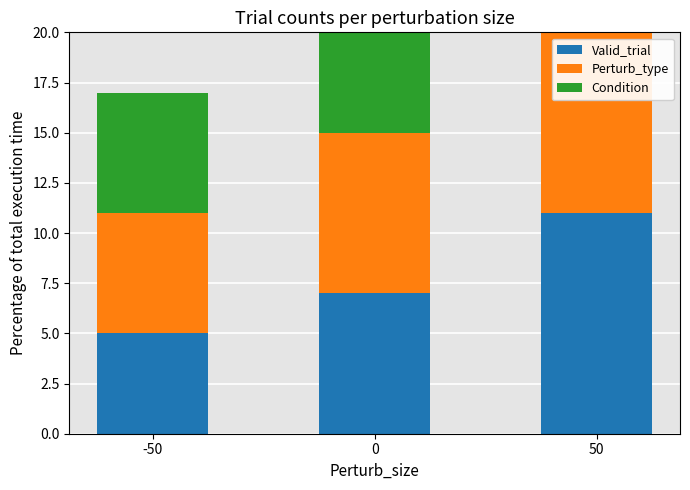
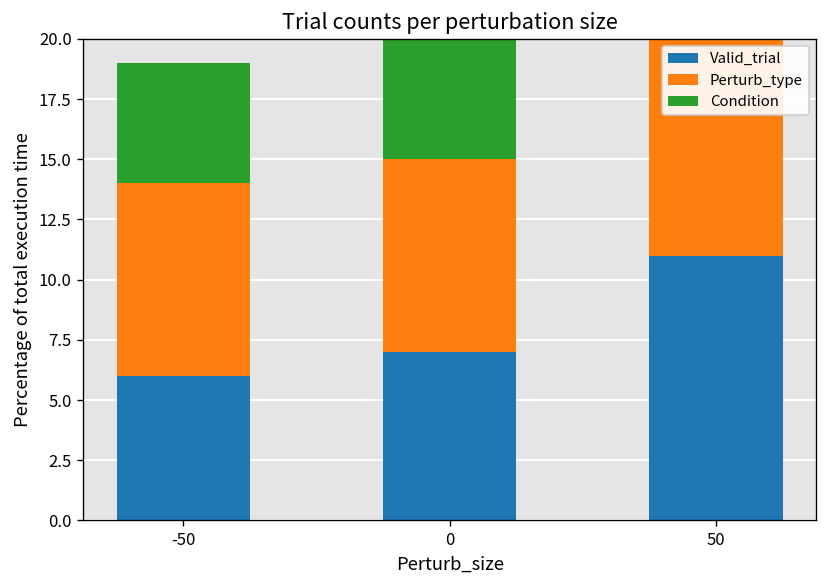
  {
    "Valid_trial": {
-     "-50": 5,
+     "-50": 6,
      "0": 7,
      "50": 11
    },
    "Perturb_type": {
-     "-50": 6,
+     "-50": 8,
      "0": 8
    },
    "Condition": {
-     "-50": 6
+     "-50": 5
    }
  }
